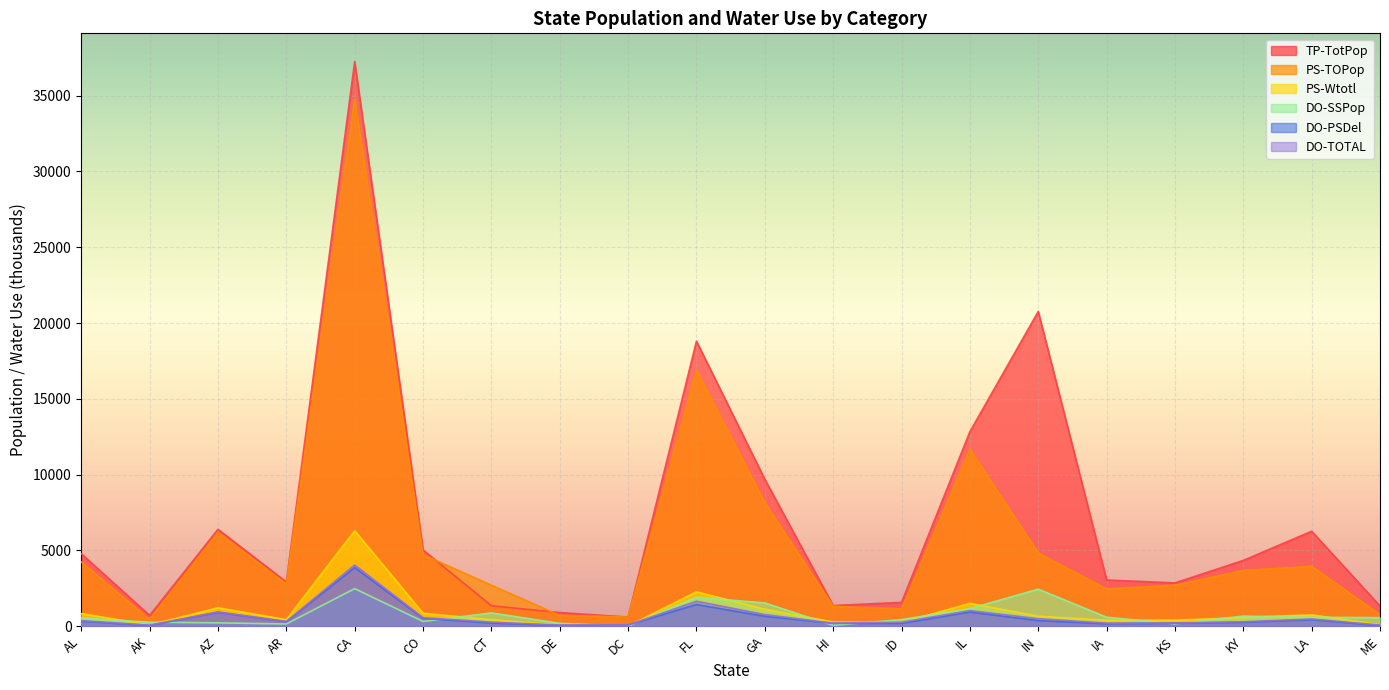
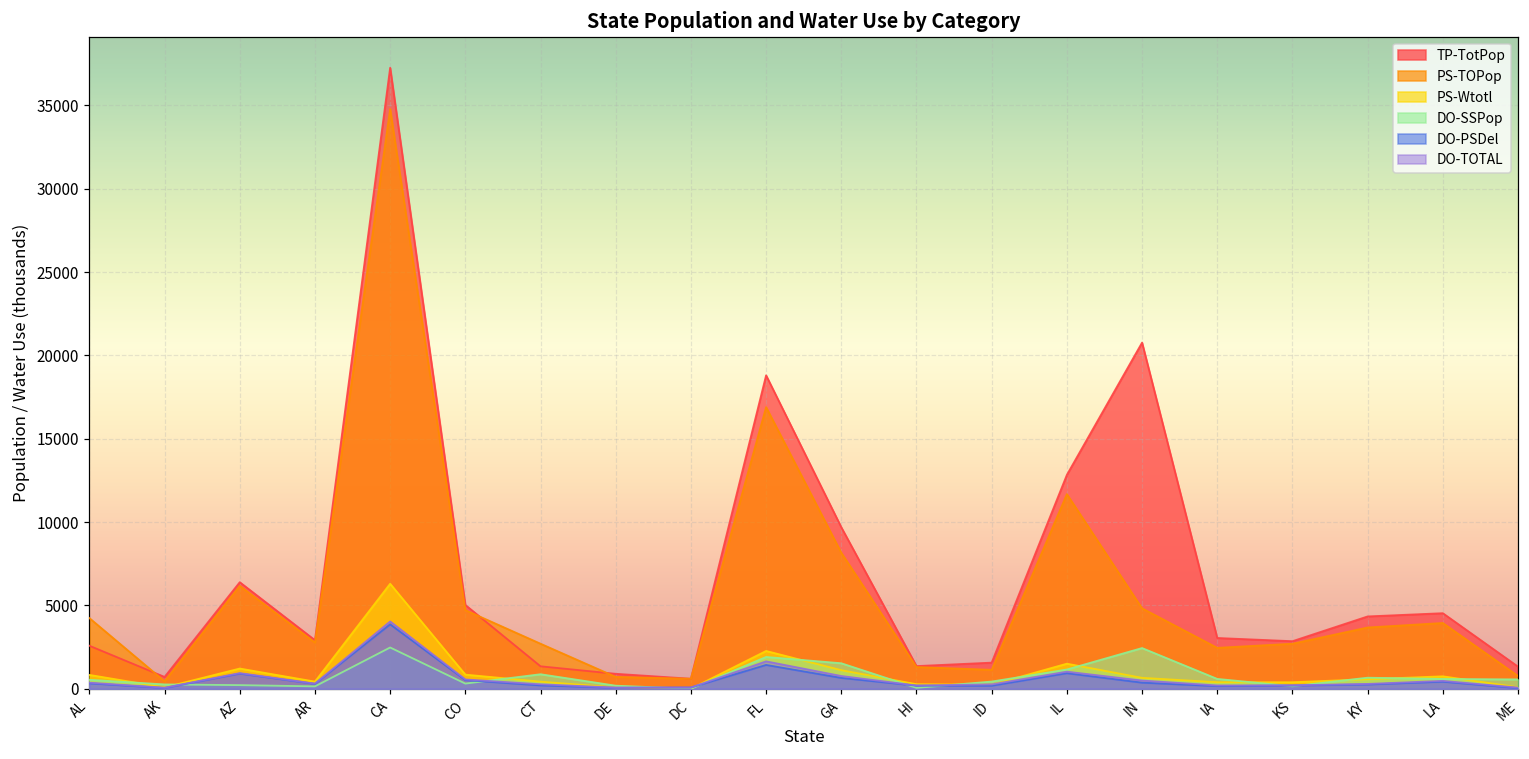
  {
    "TP-TotPop": {
-     "AL": 4800,
+     "AL": 2600,
      "AK": 700,
      "AZ": 6400,
      "CA": 37300,
      "CO": 5000,
      "CT": 1300,
      "DE": 900,
      "FL": 18800,
      "GA": 9700,
      "ID": 1600,
      "IL": 12800,
      "IN": 20800,
      "IA": 3000,
      "KY": 4300,
-     "LA": 6300,
+     "LA": 4500,
      "ME": 1300
    },
    "PS-TOPop": {
      "AL": 4200,
      "AK": 400,
      "AZ": 6200,
      "CA": 34800,
      "CO": 4700,
      "CT": 2700,
      "DE": 700,
      "FL": 16900,
      "GA": 8200,
      "ID": 1100,
      "IL": 11700,
      "IN": 4800,
      "IA": 2500,
      "KY": 3700,
      "LA": 3900,
      "ME": 800
    },
    "PS-Wtotl": {
      "AL": 800,
      "AZ": 1200,
      "CA": 6300,
      "CO": 800,
      "FL": 2300,
      "GA": 1100,
      "IL": 1500,
      "IA": 400,
      "KS": 400
    },
    "DO-SSPop": {
      "AL": 500,
      "AK": 300,
      "AZ": 200,
      "CA": 2500,
      "CO": 300,
      "CT": 900,
      "FL": 1900,
      "GA": 1500,
      "ID": 400,
      "IN": 2400,
      "IA": 600,
      "ME": 600
    },
    "DO-PSDel": {
      "CA": 3900,
      "FL": 1400
    },
    "DO-TOTAL": {
      "CA": 4000,
      "FL": 1600
    }
  }
